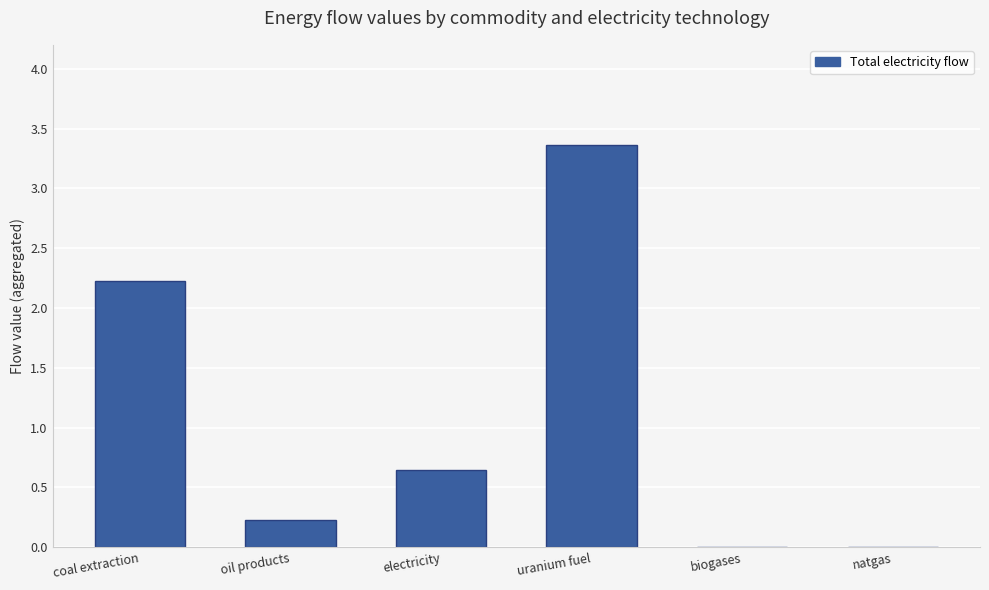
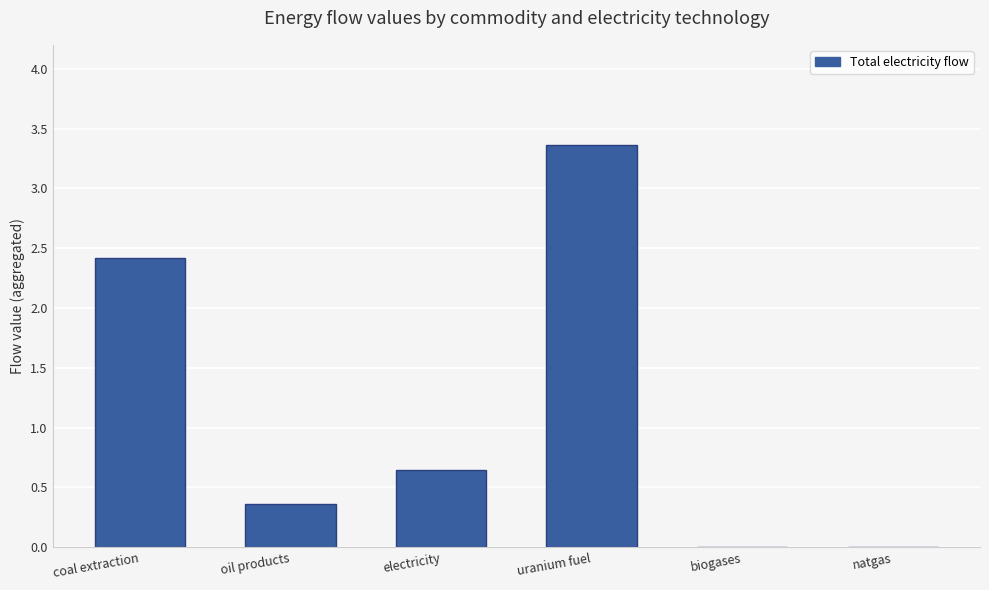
  {
-   "coal extraction": 2.23,
-   "oil products": 0.22,
+   "coal extraction": 2.42,
+   "oil products": 0.36,
    "electricity": 0.65,
    "uranium fuel": 3.36,
    "biogases": 0.00,
    "natgas": 0.00
  }
